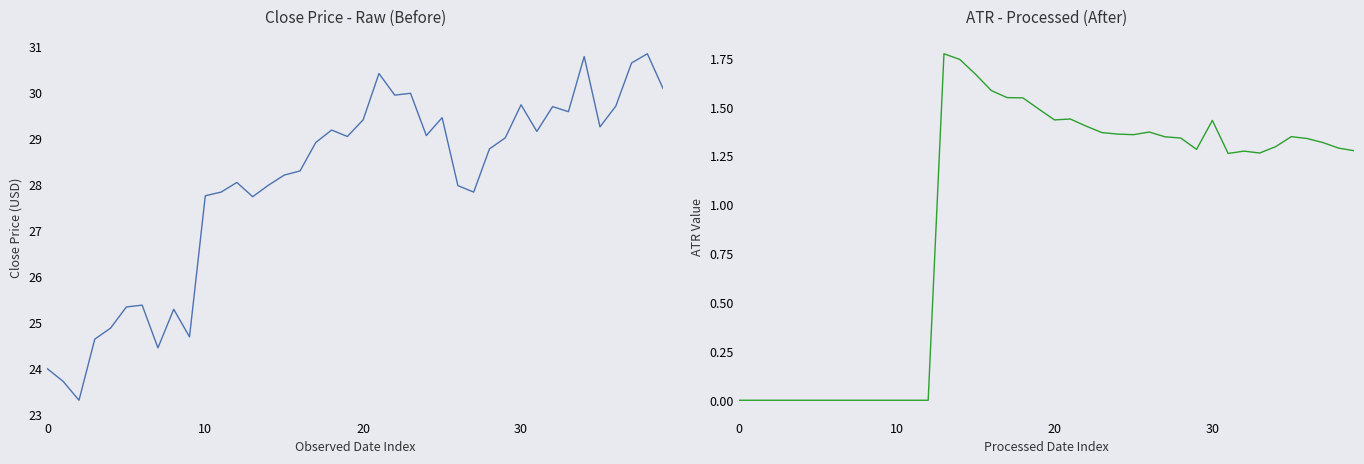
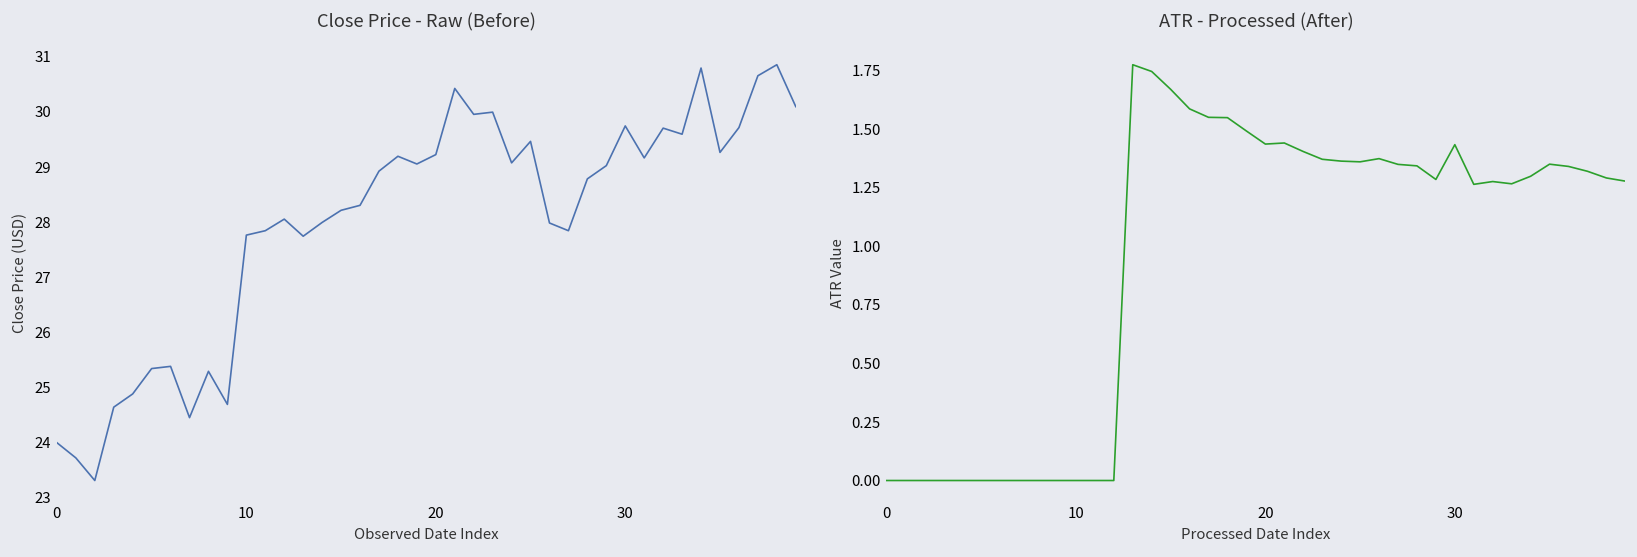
  {
    "Close Price - Raw (Before)": {
      "0": 24.0,
      "10": 27.8,
-     "20": 29.4,
+     "20": 29.2,
      "30": 29.7
    },
    "ATR - Processed (After)": {
      "0": 0.00,
      "10": 0.00,
      "20": 1.43,
      "30": 1.43
    }
  }
